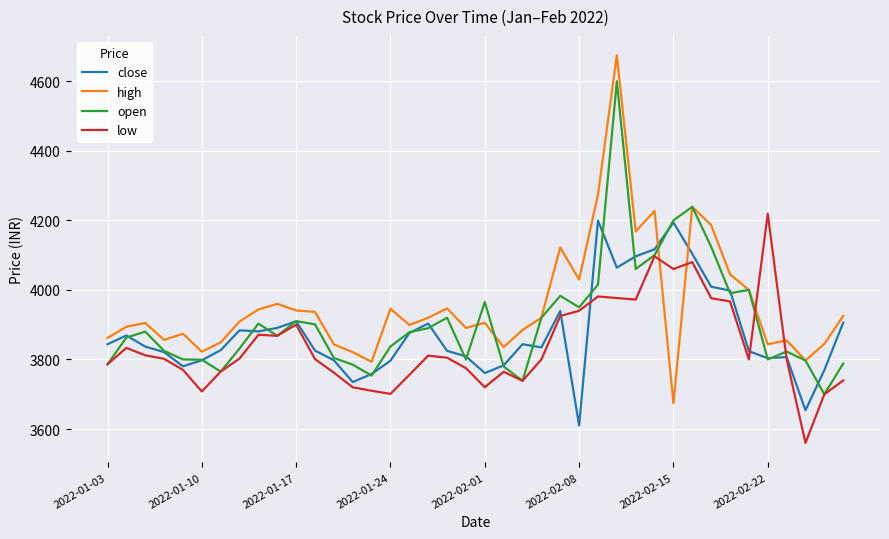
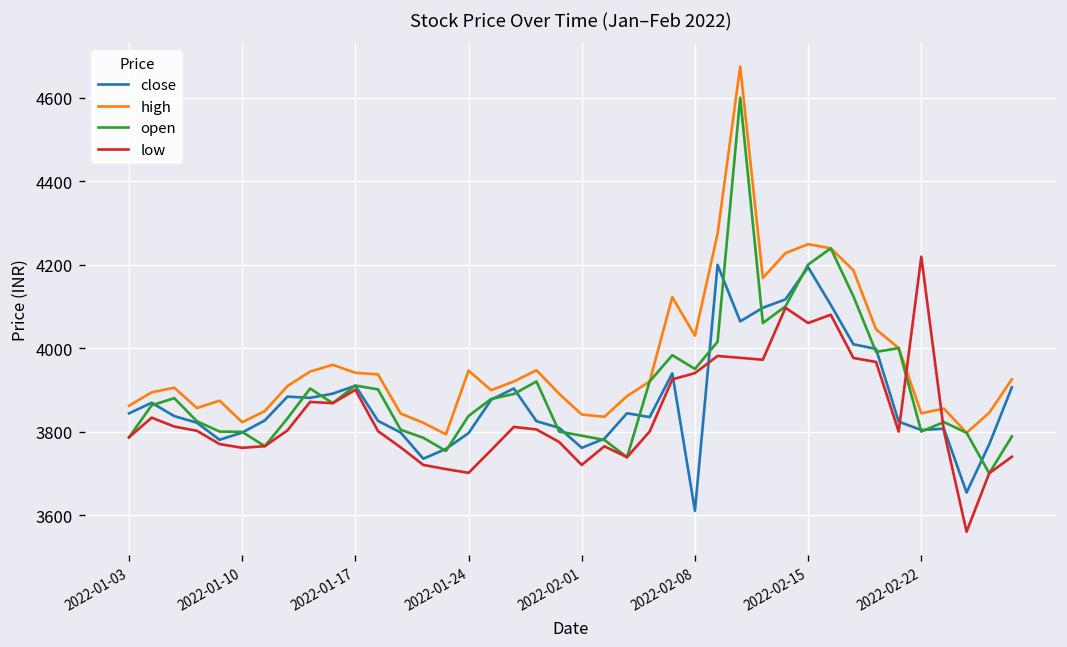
  {
    "close": {
      "2022-01-03": 3840,
      "2022-01-24": 3800,
      "2022-02-01": 3760,
      "2022-02-08": 3610
    },
    "high": {
      "2022-01-03": 3860,
      "2022-01-10": 3820,
      "2022-01-17": 3940,
      "2022-01-24": 3950,
-     "2022-02-01": 3910,
+     "2022-02-01": 3840,
      "2022-02-08": 4030,
-     "2022-02-15": 3670,
+     "2022-02-15": 4250,
      "2022-02-22": 3840
    },
    "open": {
      "2022-01-24": 3840,
-     "2022-02-01": 3970,
+     "2022-02-01": 3790,
      "2022-02-08": 3950
    },
    "low": {
-     "2022-01-10": 3710,
+     "2022-01-10": 3760,
      "2022-01-17": 3900,
      "2022-01-24": 3700,
      "2022-02-01": 3720,
      "2022-02-08": 3940,
      "2022-02-15": 4060,
      "2022-02-22": 4220
    }
  }
